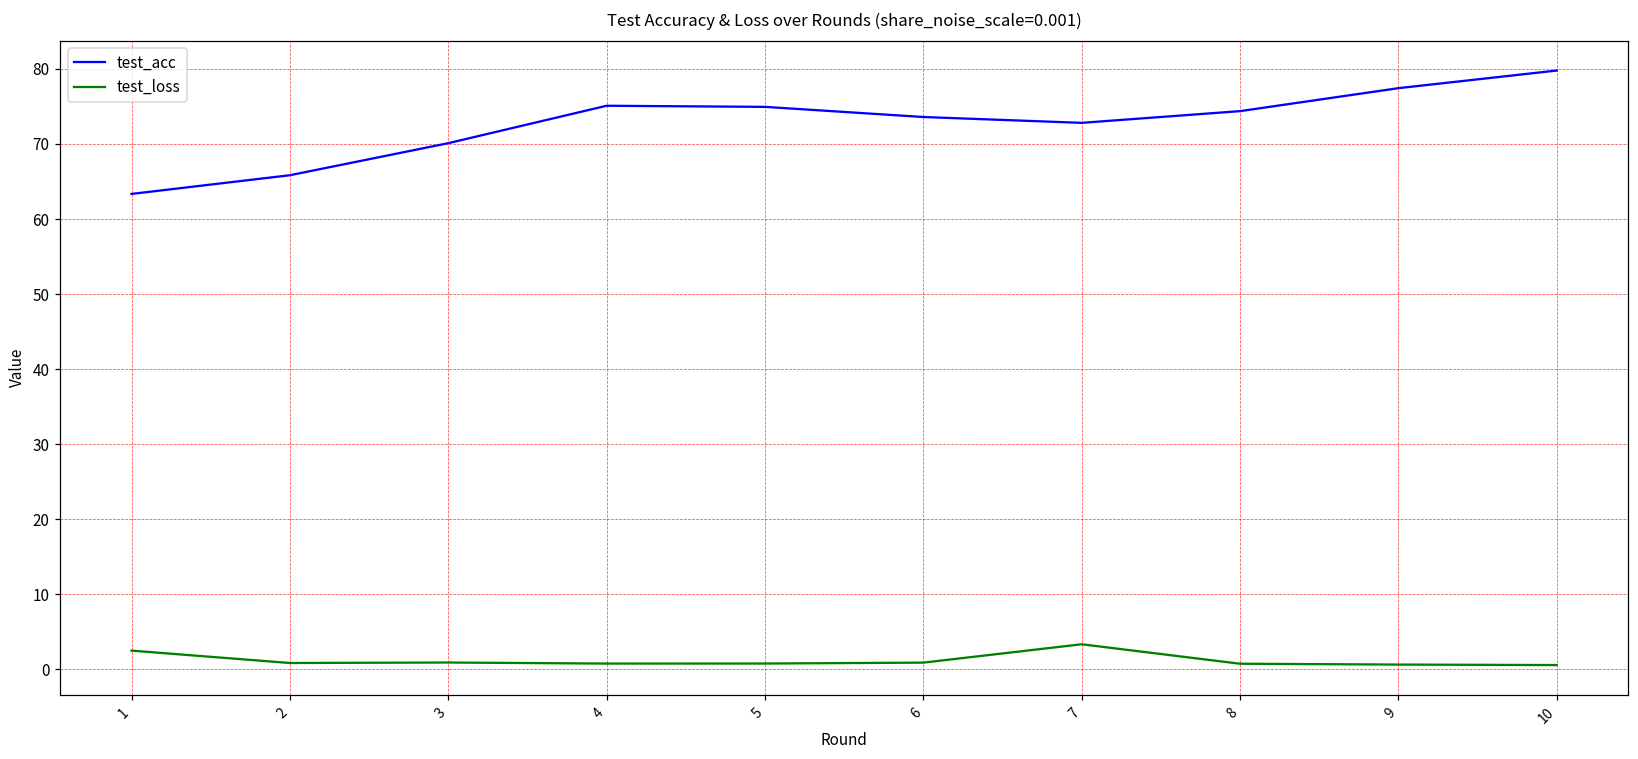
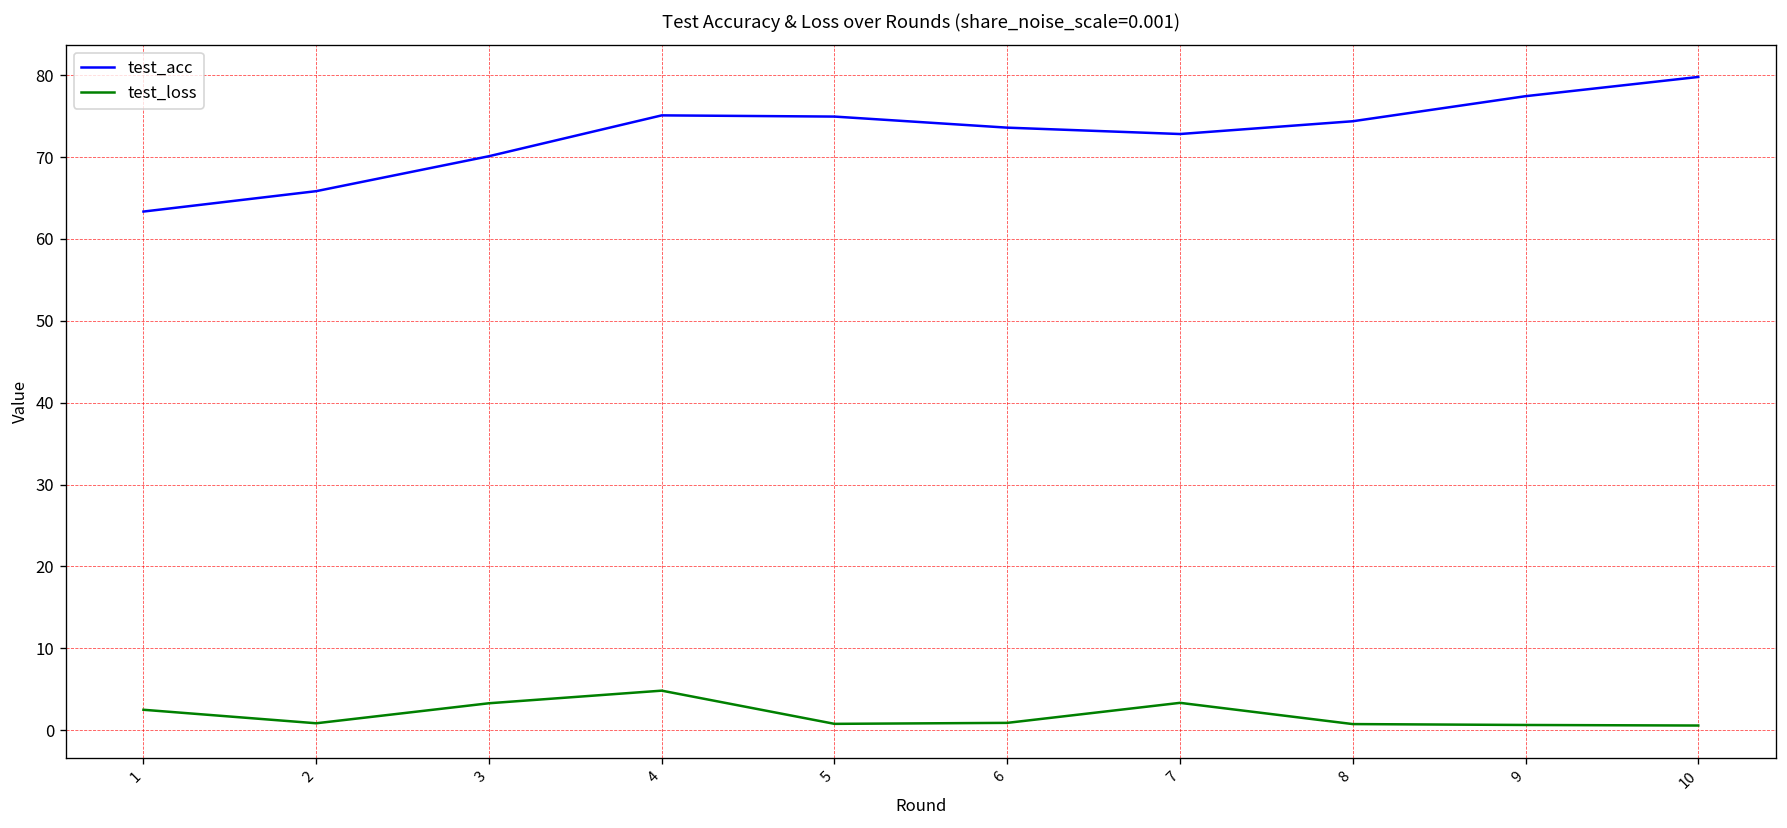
  {
    "test_acc": {
      "1": 63,
      "2": 66,
      "3": 70,
      "4": 75,
      "5": 75,
      "6": 74,
      "7": 73,
      "8": 74,
      "9": 77,
      "10": 80
    },
    "test_loss": {
      "1": 2,
      "2": 1,
-     "3": 1,
-     "4": 1,
+     "3": 3,
+     "4": 5,
      "5": 1,
      "6": 1,
      "7": 3,
      "8": 1,
      "9": 1,
      "10": 1
    }
  }
